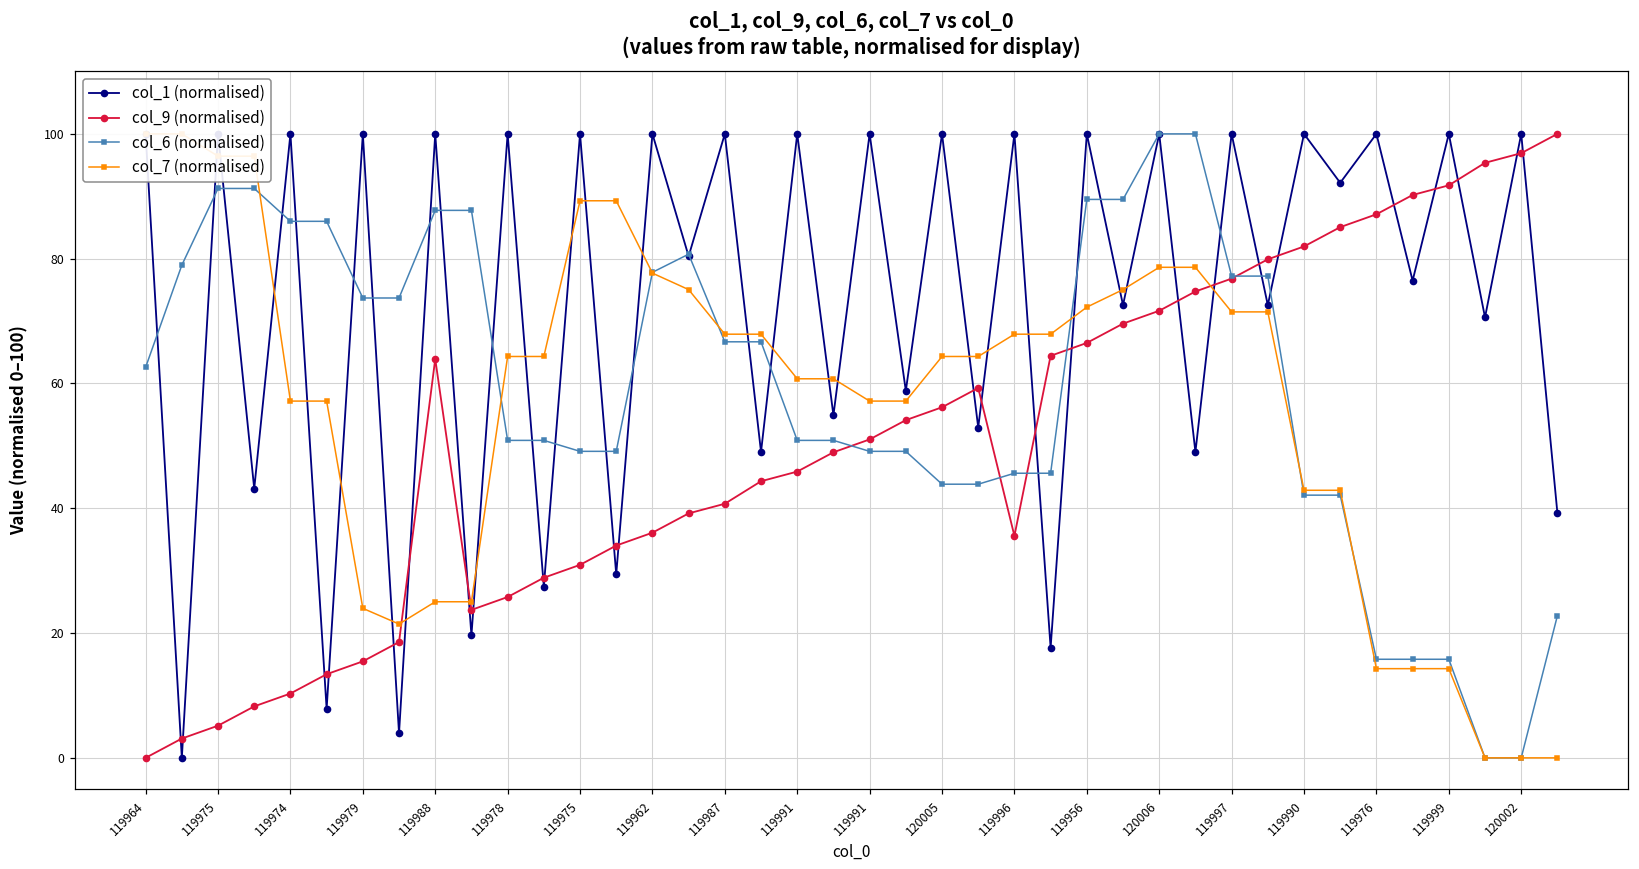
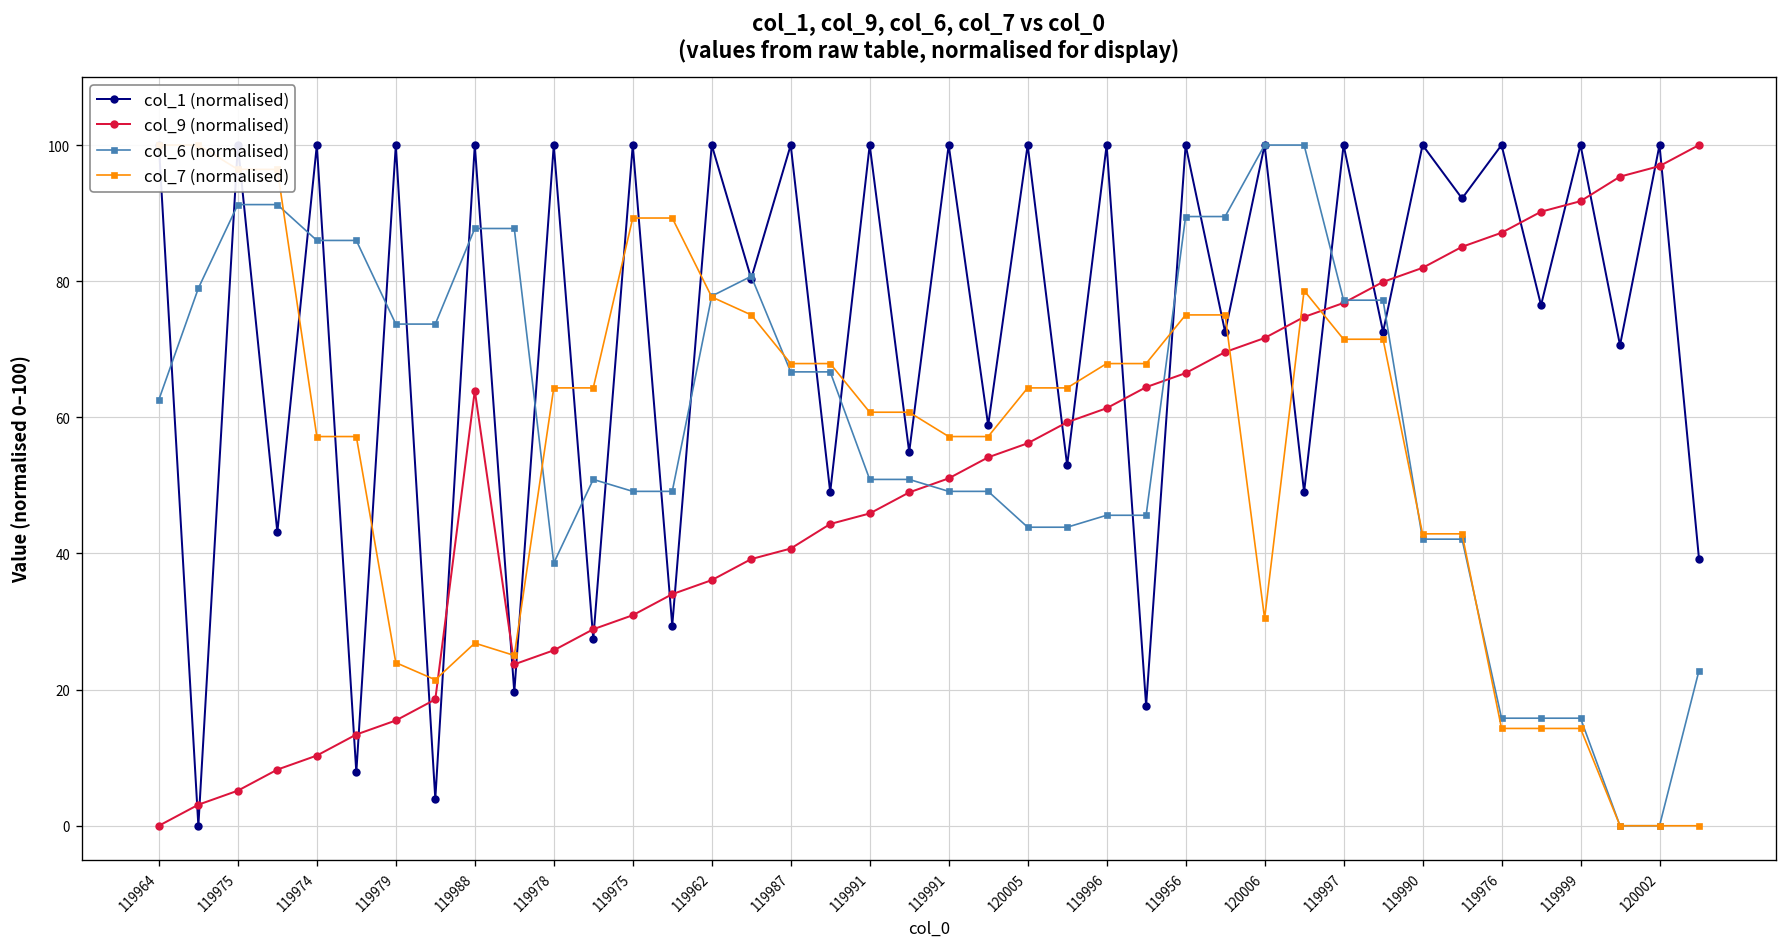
  {
    "col_1 (normalised)": {
      "119974": 100,
      "119979": 100,
      "119988": 100,
      "119978": 100,
      "119962": 100,
      "119987": 100,
      "120005": 100,
      "119996": 100,
      "119956": 100,
      "119997": 100,
      "119990": 100,
      "119976": 100,
      "119999": 100,
      "120002": 100
    },
    "col_9 (normalised)": {
      "119964": 0,
      "119974": 10,
      "119979": 15,
      "119988": 64,
      "119978": 26,
      "119962": 36,
      "119987": 41,
      "120005": 56,
-     "119996": 36,
+     "119996": 61,
      "119956": 66,
      "120006": 72,
      "119990": 82,
      "119976": 87,
      "119999": 92,
      "120002": 97
    },
    "col_6 (normalised)": {
      "119964": 63,
      "119974": 86,
      "119979": 74,
      "119988": 88,
-     "119978": 51,
+     "119978": 39,
      "119987": 67,
      "120005": 44,
      "119996": 46,
      "119956": 89,
      "119990": 42,
      "119976": 16,
      "119999": 16
    },
    "col_7 (normalised)": {
      "119974": 57,
      "119979": 24,
-     "119988": 25,
+     "119988": 27,
      "119978": 64,
      "119987": 68,
      "120005": 64,
      "119996": 68,
-     "119956": 72,
-     "120006": 79,
+     "119956": 75,
+     "120006": 30,
      "119997": 71,
      "119990": 43,
      "119976": 14,
      "119999": 14
    }
  }
